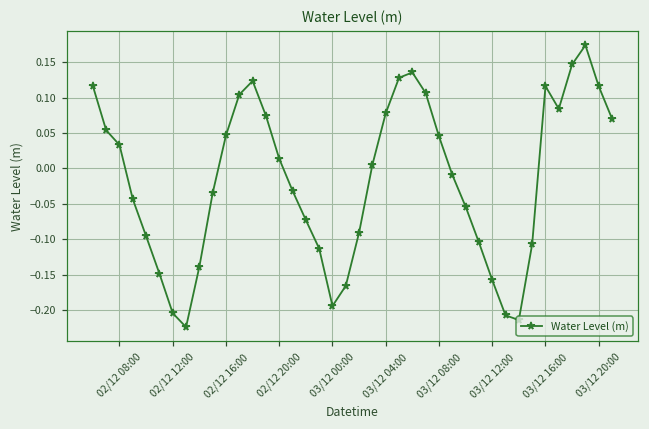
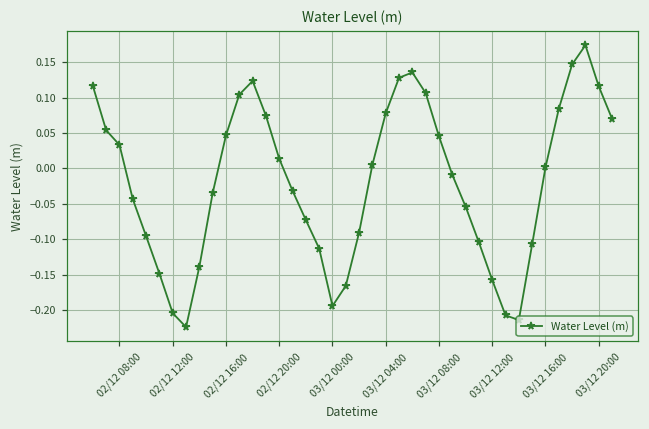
  {
    "02/12 08:00": 0.03,
    "02/12 12:00": -0.20,
    "02/12 16:00": 0.05,
    "02/12 20:00": 0.01,
    "03/12 00:00": -0.19,
    "03/12 04:00": 0.08,
    "03/12 08:00": 0.05,
    "03/12 12:00": -0.16,
-   "03/12 16:00": 0.12,
+   "03/12 16:00": 0.00,
    "03/12 20:00": 0.12
  }
